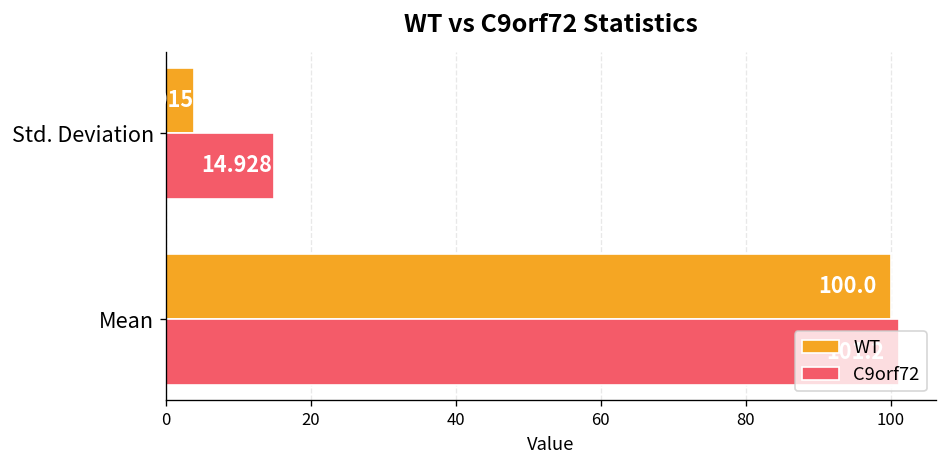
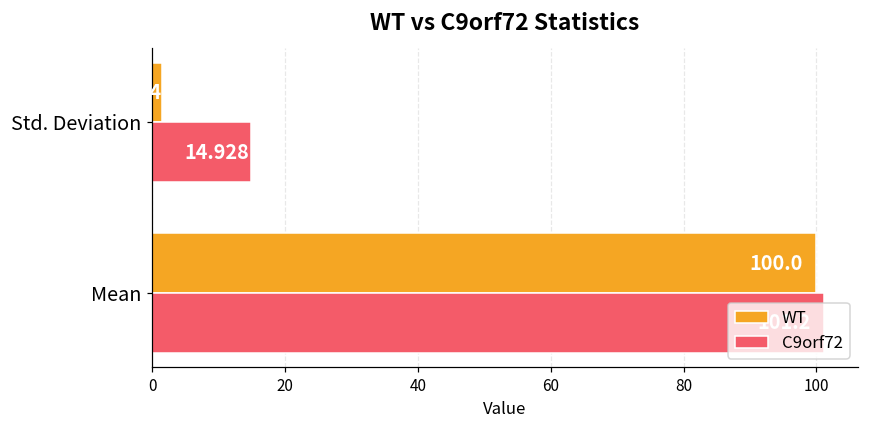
  {
    "WT": {
-     "Std. Deviation": 4
+     "Std. Deviation": 1
    },
    "C9orf72": {
      "Std. Deviation": 14.928
    }
  }
